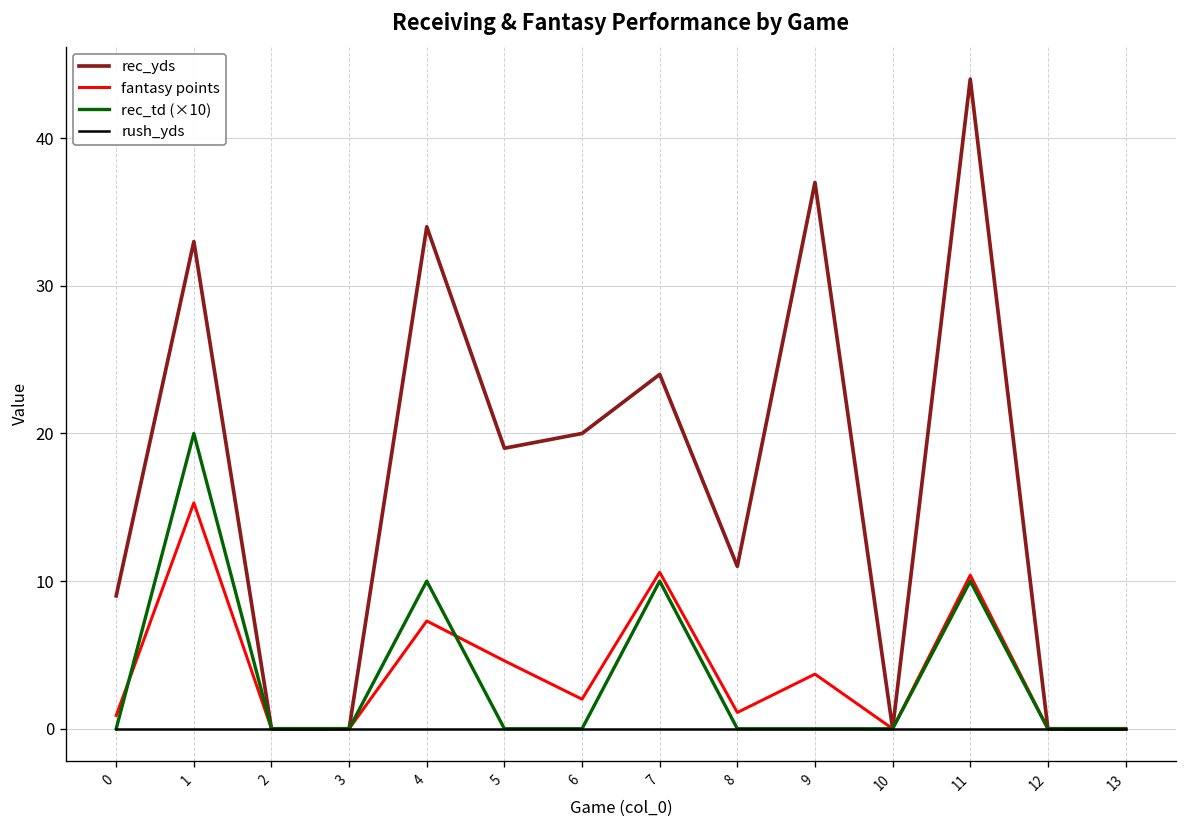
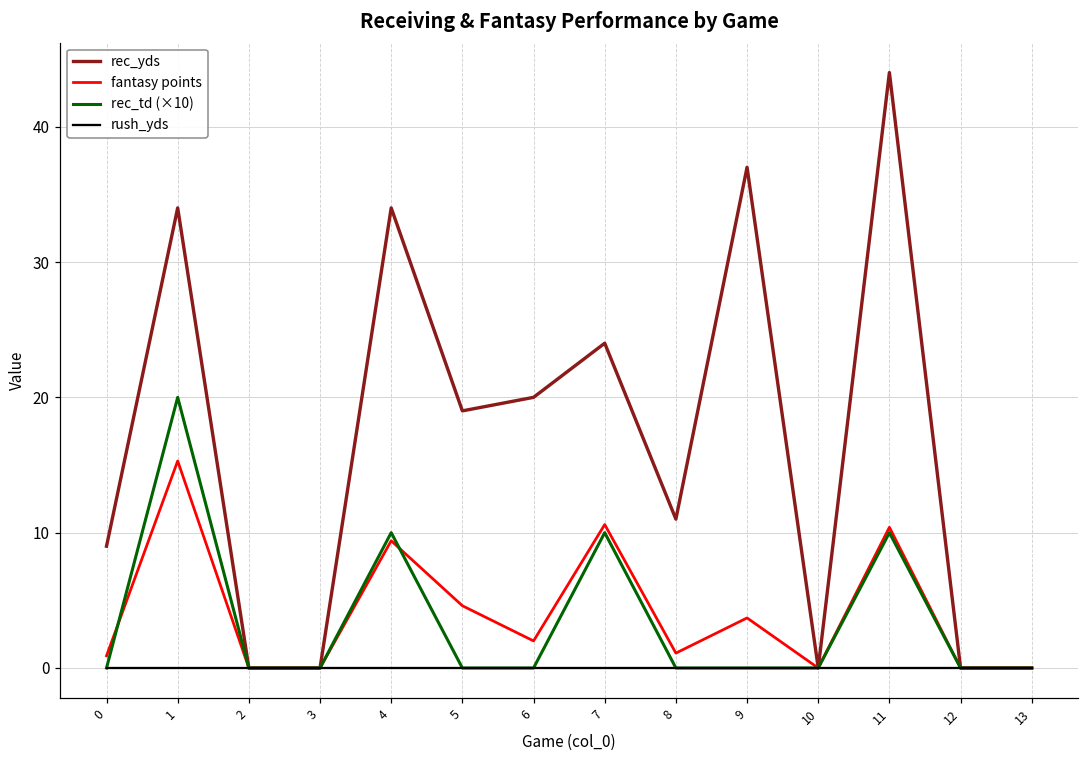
  {
    "rec_yds": {
      "0": 9,
-     "1": 33,
+     "1": 34,
      "4": 34,
      "5": 19,
      "6": 20,
      "7": 24,
      "8": 11,
      "9": 37,
      "11": 44
    },
    "fantasy points": {
      "0": 0.9,
      "1": 15.3,
-     "4": 7.3,
+     "4": 9.4,
      "5": 4.6,
      "6": 2.0,
      "7": 10.6,
      "8": 1.1,
      "9": 3.7,
      "11": 10.4
    },
    "rec_td (×10)": {
      "1": 20.0,
      "4": 10.0,
      "7": 10.0,
      "11": 10.0
    },
    "rush_yds": {
      "1": 0.0,
      "4": 0.0,
      "7": 0.0,
      "11": 0.0
    }
  }
